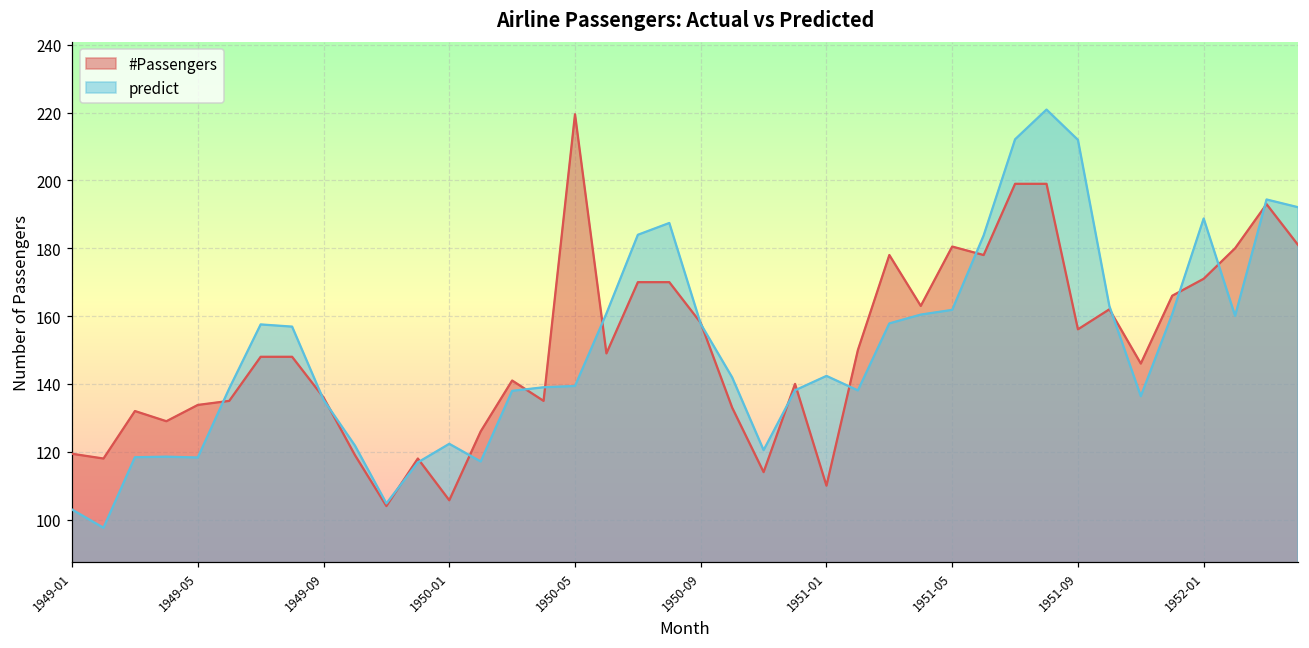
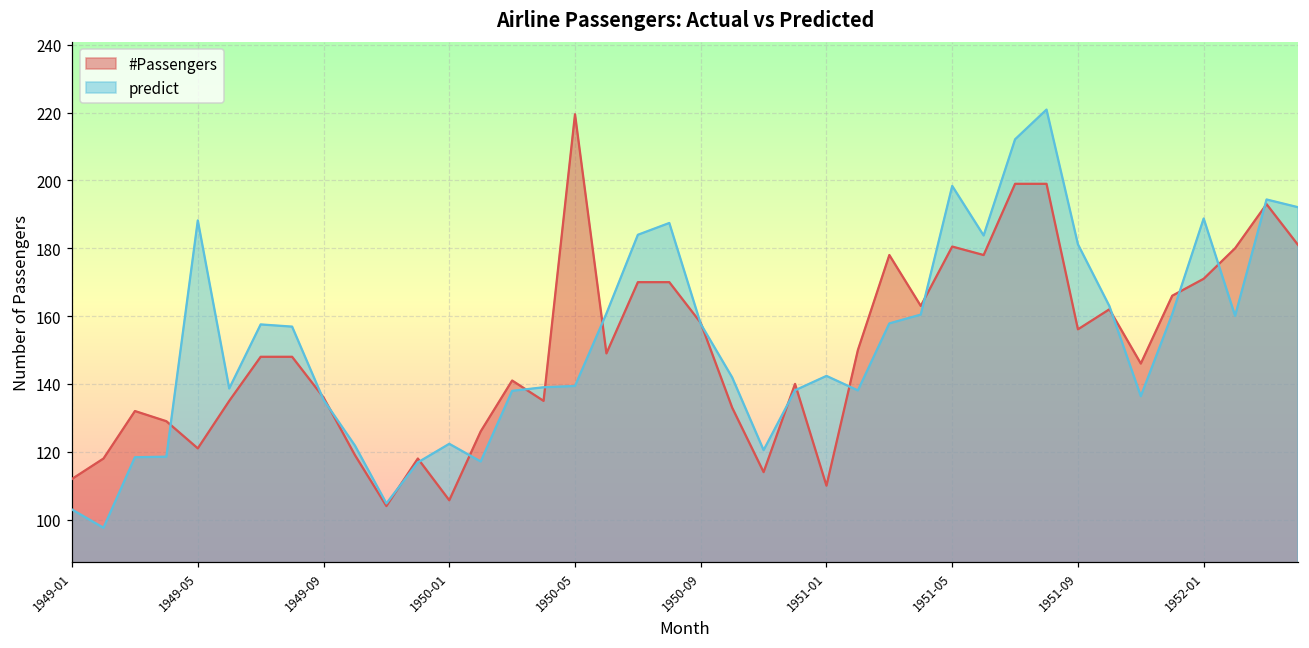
  {
    "#Passengers": {
-     "1949-01": 119,
-     "1949-05": 134,
+     "1949-01": 112,
+     "1949-05": 121,
      "1950-01": 106,
      "1950-05": 220,
      "1951-01": 110,
      "1951-05": 181,
      "1951-09": 156,
      "1952-01": 171
    },
    "predict": {
      "1949-01": 103,
-     "1949-05": 118,
+     "1949-05": 188,
      "1950-01": 122,
      "1950-05": 139,
      "1951-01": 142,
-     "1951-05": 162,
-     "1951-09": 212,
+     "1951-05": 198,
+     "1951-09": 181,
      "1952-01": 189
    }
  }
